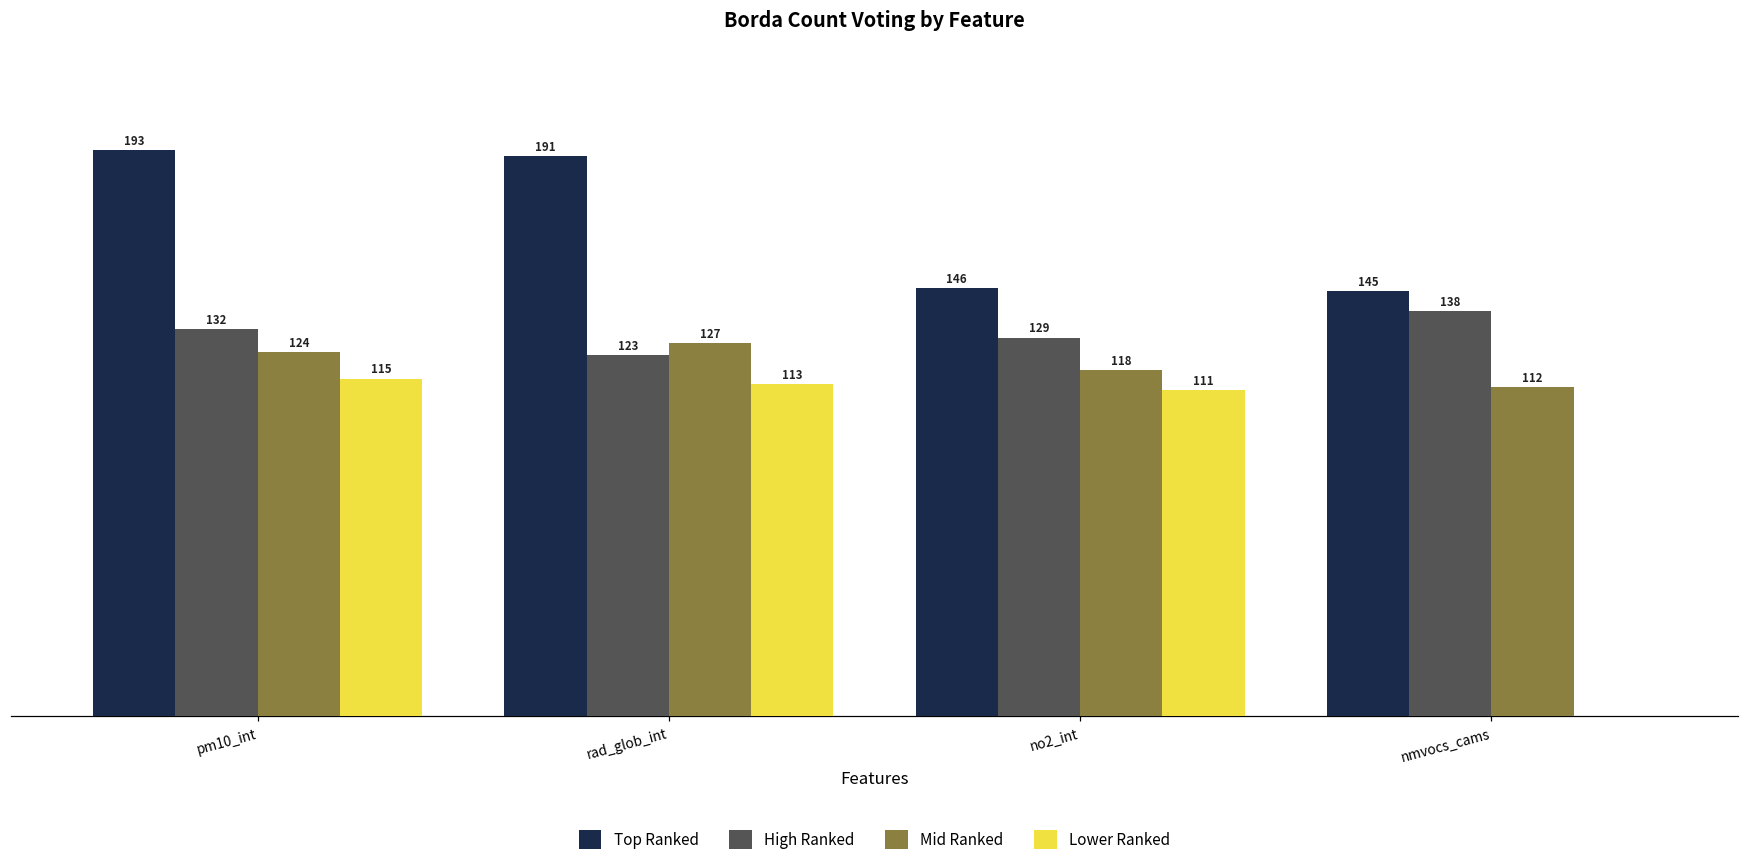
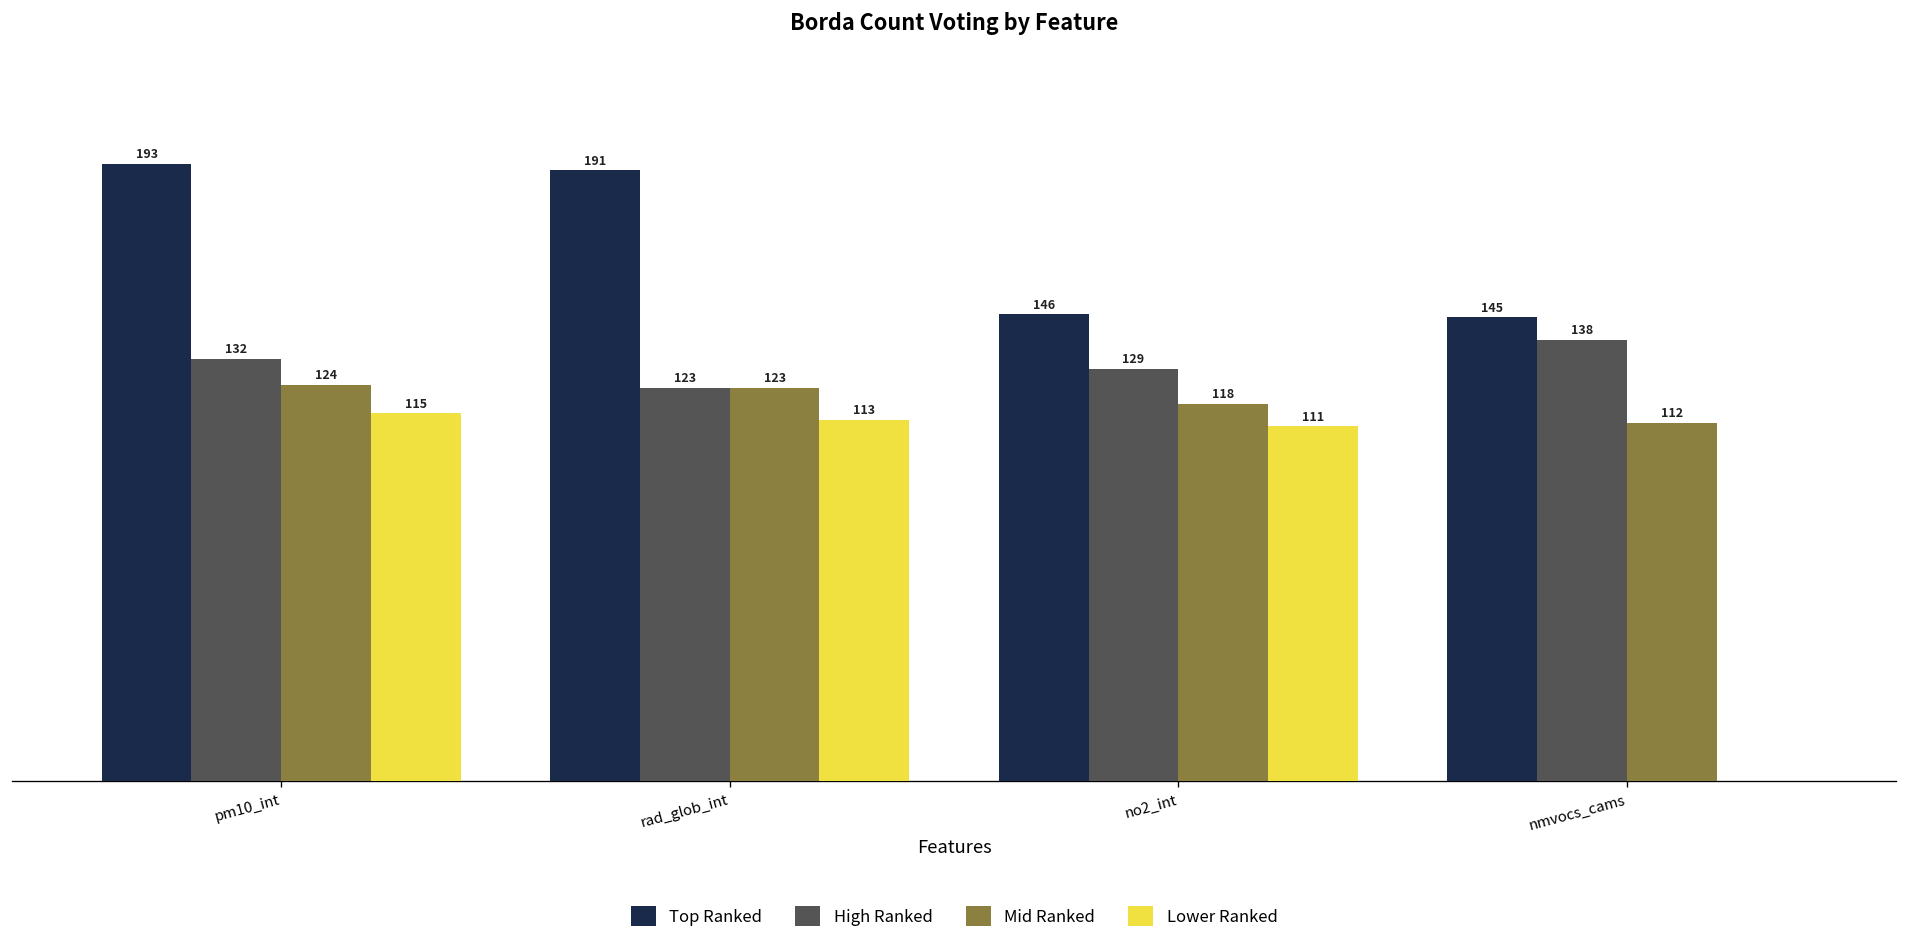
  {
    "Top Ranked": {
      "pm10_int": 193,
      "rad_glob_int": 191,
      "no2_int": 146,
      "nmvocs_cams": 145
    },
    "High Ranked": {
      "pm10_int": 132,
      "rad_glob_int": 123,
      "no2_int": 129,
      "nmvocs_cams": 138
    },
    "Mid Ranked": {
      "pm10_int": 124,
-     "rad_glob_int": 127,
+     "rad_glob_int": 123,
      "no2_int": 118,
      "nmvocs_cams": 112
    }
  }
